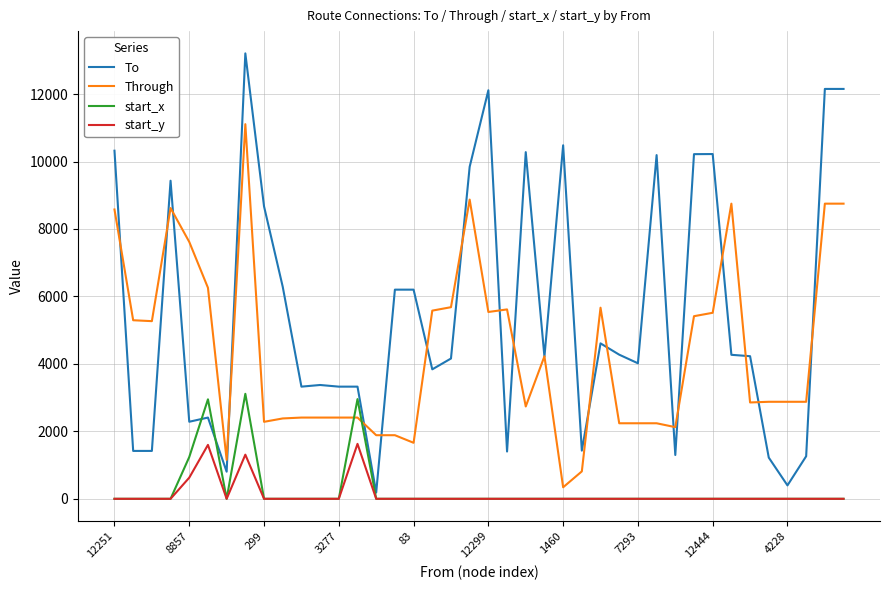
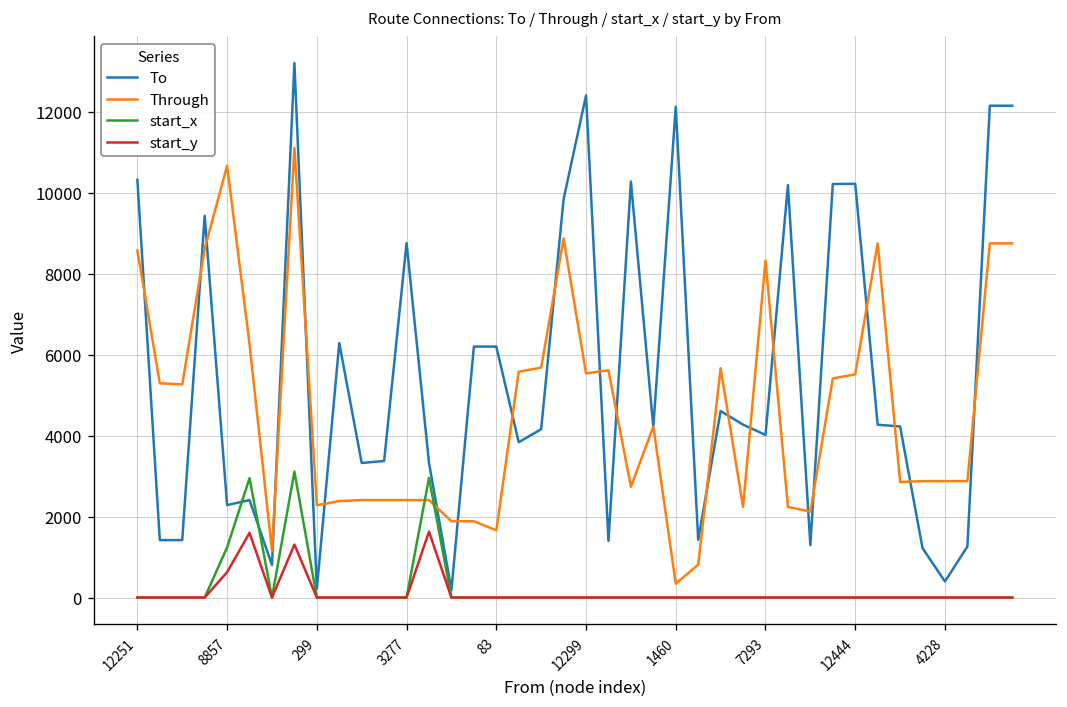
  {
    "To": {
      "12251": 10300,
      "8857": 2300,
-     "299": 8700,
-     "3277": 3300,
+     "299": 200,
+     "3277": 8800,
      "83": 6200,
-     "12299": 12100,
-     "1460": 10500,
+     "12299": 12400,
+     "1460": 12100,
      "7293": 4000,
      "12444": 10200,
      "4228": 400
    },
    "Through": {
      "12251": 8600,
-     "8857": 7600,
+     "8857": 10700,
      "299": 2300,
      "3277": 2400,
      "83": 1700,
      "12299": 5500,
      "1460": 300,
-     "7293": 2200,
+     "7293": 8300,
      "12444": 5500,
      "4228": 2900
    },
    "start_x": {
      "8857": 1200
    },
    "start_y": {
      "8857": 600
    }
  }
